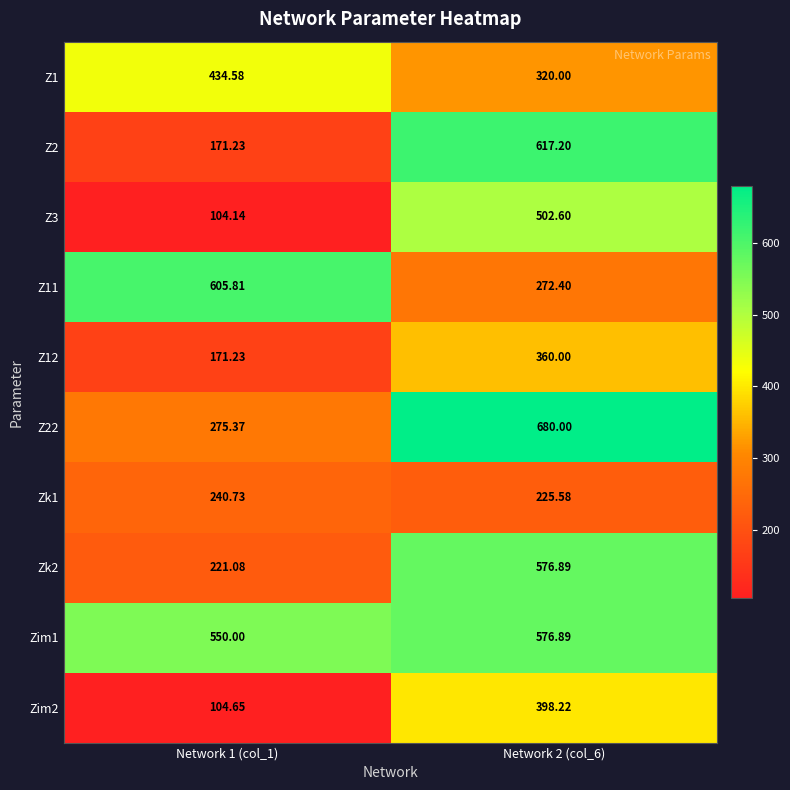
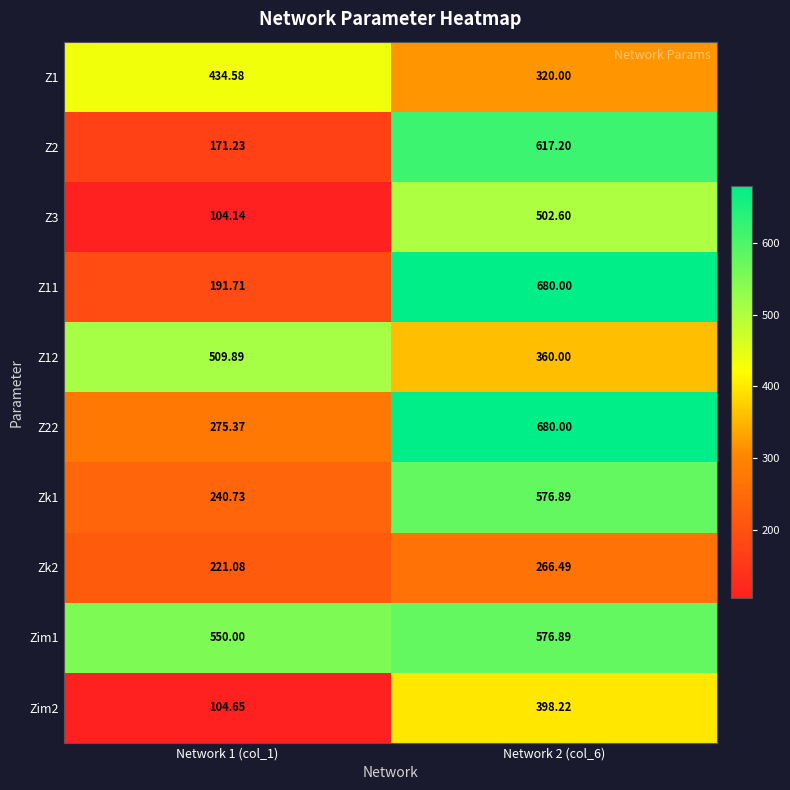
  {
    "Z1": {
      "Network 1 (col_1)": 434.58
    },
    "Z2": {
      "Network 1 (col_1)": 171.23,
      "Network 2 (col_6)": 617.20
    },
    "Z3": {
      "Network 1 (col_1)": 104.14,
      "Network 2 (col_6)": 502.60
    },
    "Z11": {
-     "Network 1 (col_1)": 605.81,
-     "Network 2 (col_6)": 272.40
+     "Network 1 (col_1)": 191.71,
+     "Network 2 (col_6)": 680.00
    },
    "Z12": {
-     "Network 1 (col_1)": 171.23,
+     "Network 1 (col_1)": 509.89,
      "Network 2 (col_6)": 360.00
    },
    "Z22": {
      "Network 1 (col_1)": 275.37,
      "Network 2 (col_6)": 680.00
    },
    "Zk1": {
      "Network 1 (col_1)": 240.73,
-     "Network 2 (col_6)": 225.58
+     "Network 2 (col_6)": 576.89
    },
    "Zk2": {
      "Network 1 (col_1)": 221.08,
-     "Network 2 (col_6)": 576.89
+     "Network 2 (col_6)": 266.49
    },
    "Zim1": {
      "Network 1 (col_1)": 550.00,
      "Network 2 (col_6)": 576.89
    },
    "Zim2": {
      "Network 1 (col_1)": 104.65,
      "Network 2 (col_6)": 398.22
    }
  }
